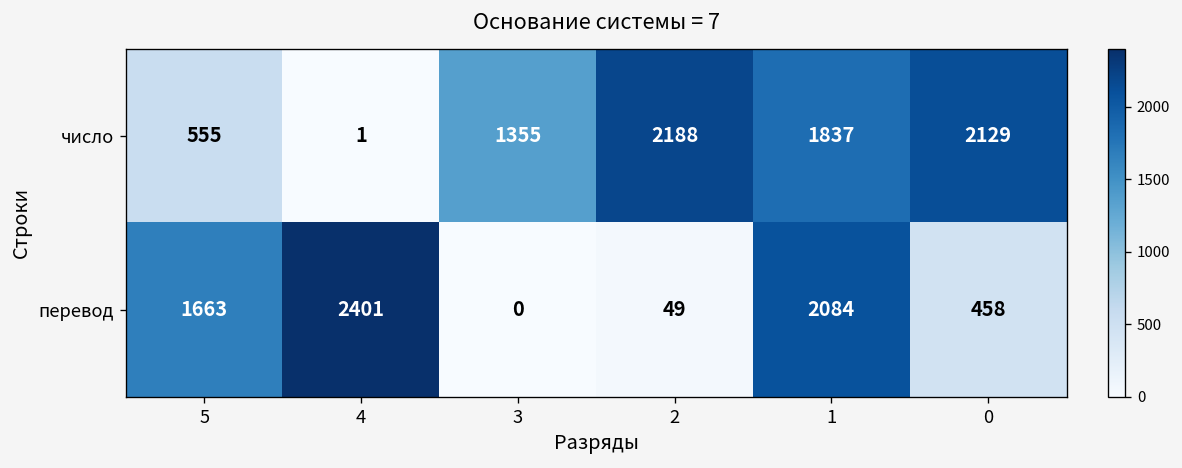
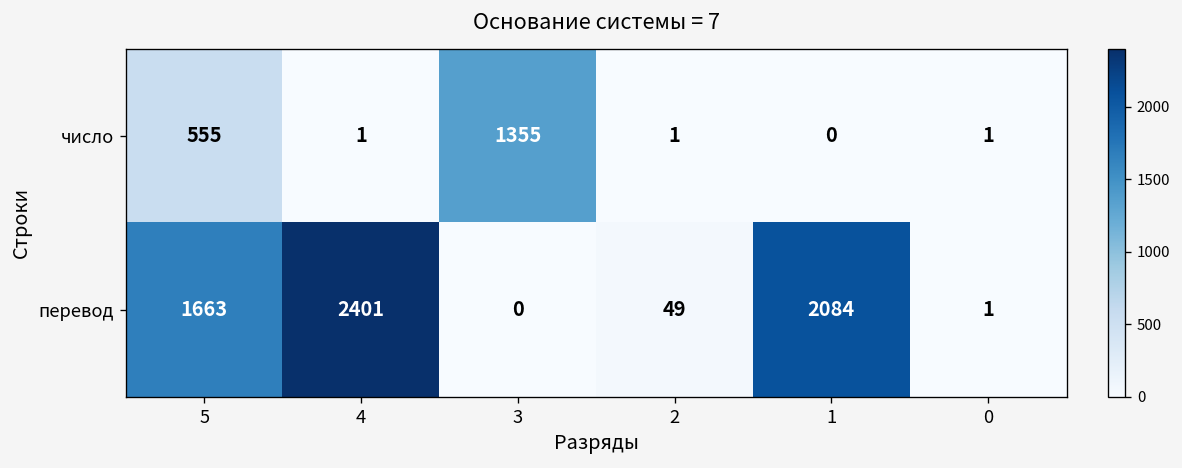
  {
    "число": {
      "5": 555,
      "4": 1,
      "3": 1355,
-     "2": 2188,
-     "1": 1837,
-     "0": 2129
+     "2": 1,
+     "1": 0,
+     "0": 1
    },
    "перевод": {
      "5": 1663,
      "4": 2401,
      "3": 0,
      "2": 49,
      "1": 2084,
-     "0": 458
+     "0": 1
    }
  }
